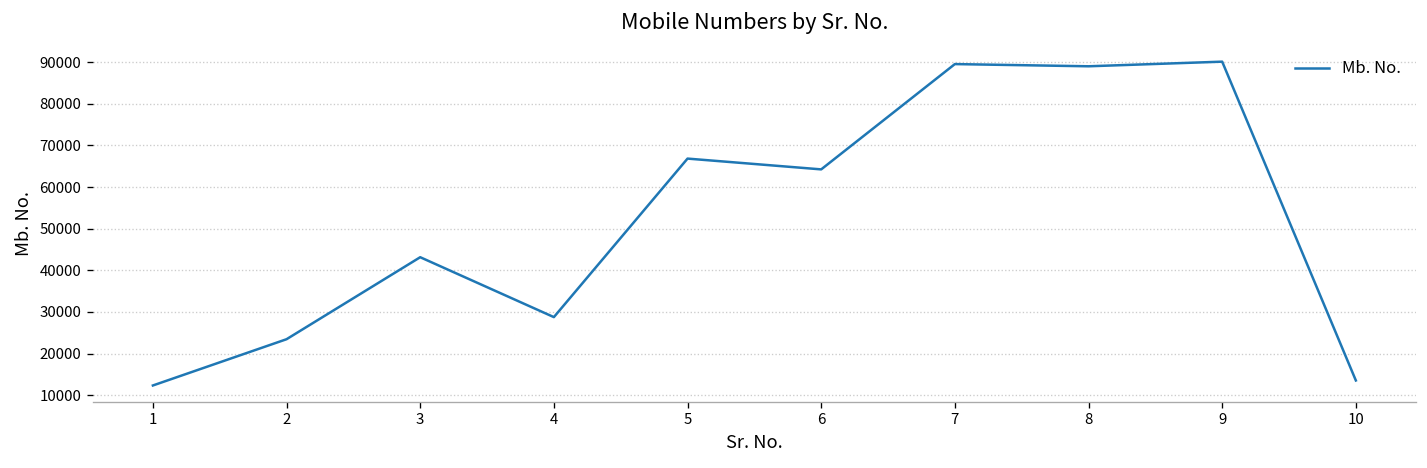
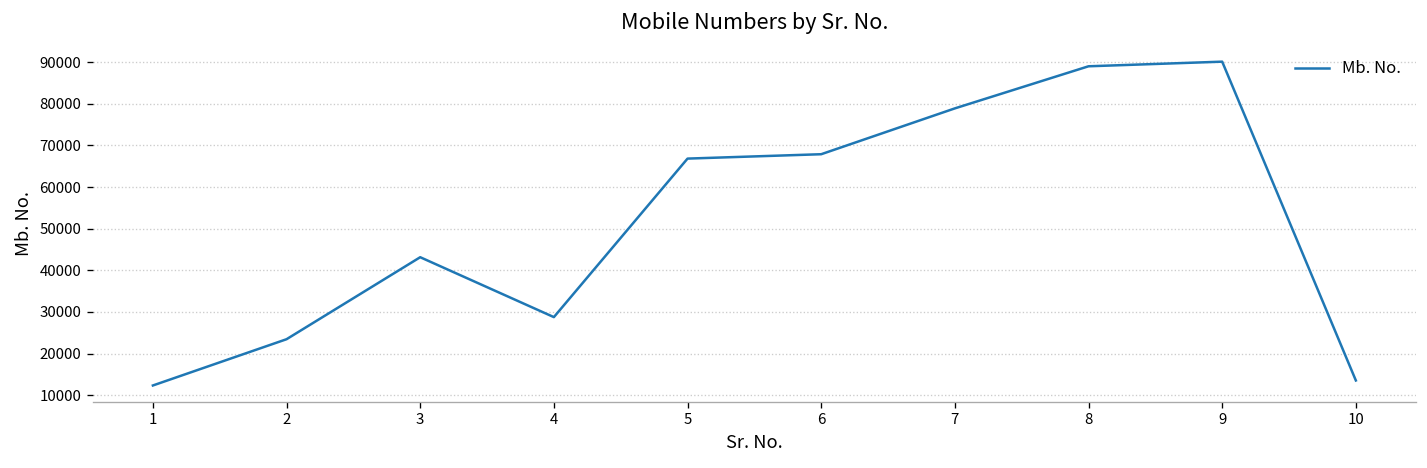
  {
    "1": 12000,
    "2": 23000,
    "3": 43000,
    "4": 29000,
    "5": 67000,
-   "6": 64000,
-   "7": 90000,
+   "6": 68000,
+   "7": 79000,
    "8": 89000,
    "9": 90000,
    "10": 14000
  }
